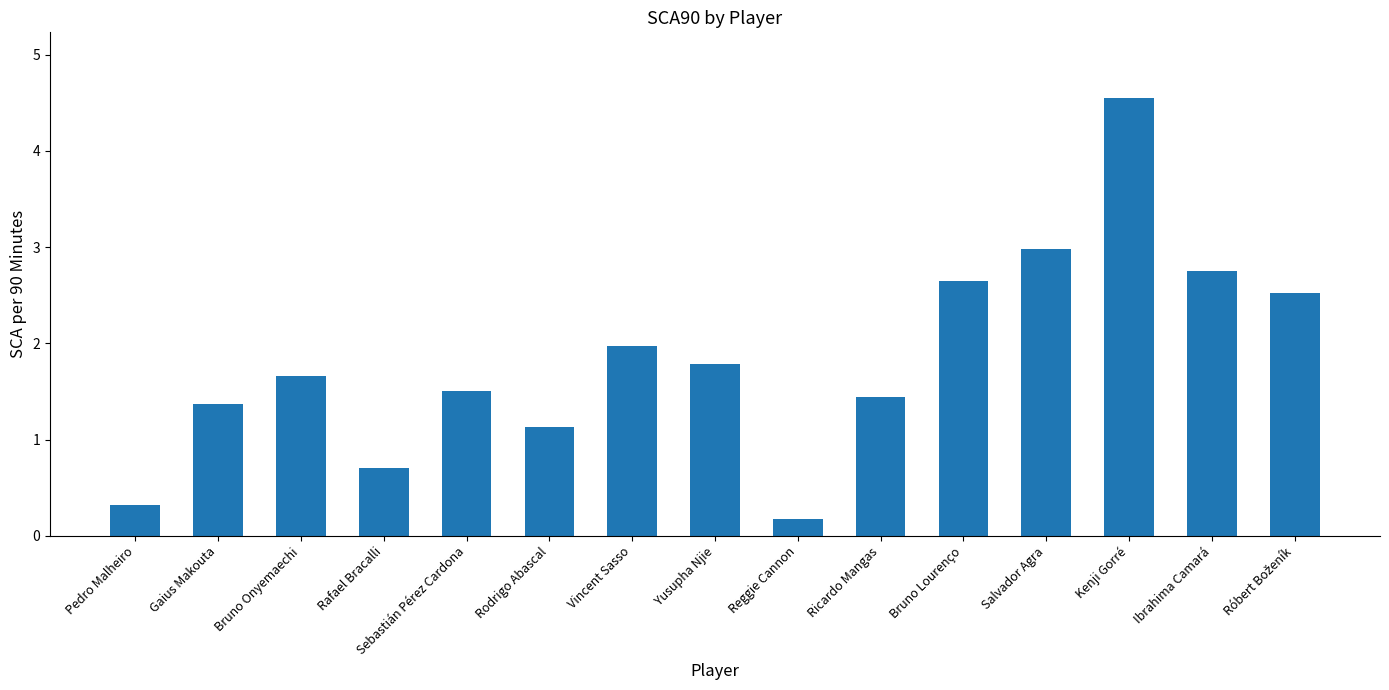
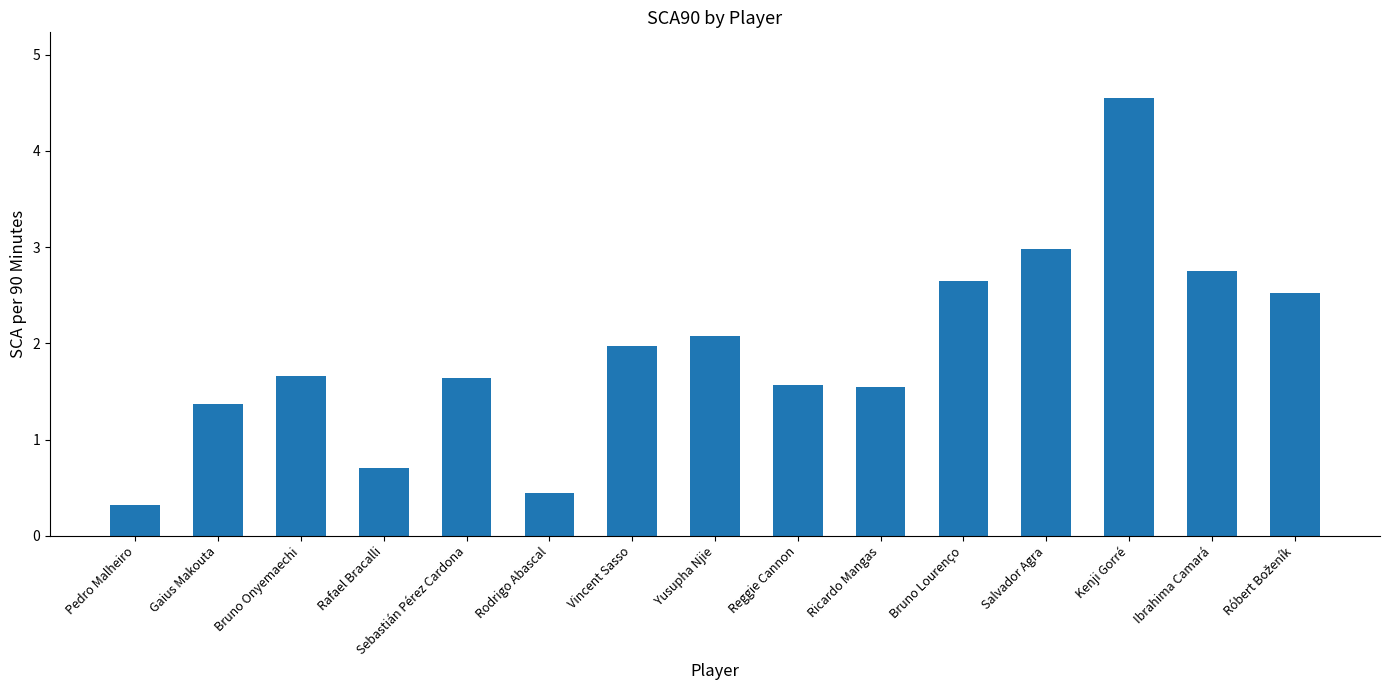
  {
    "Pedro Malheiro": 0.3,
    "Gaius Makouta": 1.4,
    "Bruno Onyemaechi": 1.7,
    "Rafael Bracalli": 0.7,
-   "Sebastián Pérez Cardona": 1.5,
-   "Rodrigo Abascal": 1.1,
+   "Sebastián Pérez Cardona": 1.6,
+   "Rodrigo Abascal": 0.4,
    "Vincent Sasso": 2.0,
-   "Yusupha Njie": 1.8,
-   "Reggie Cannon": 0.2,
-   "Ricardo Mangas": 1.4,
+   "Yusupha Njie": 2.1,
+   "Reggie Cannon": 1.6,
+   "Ricardo Mangas": 1.6,
    "Bruno Lourenço": 2.7,
    "Salvador Agra": 3.0,
    "Kenji Gorré": 4.6,
    "Ibrahima Camará": 2.8,
    "Róbert Boženík": 2.5
  }
